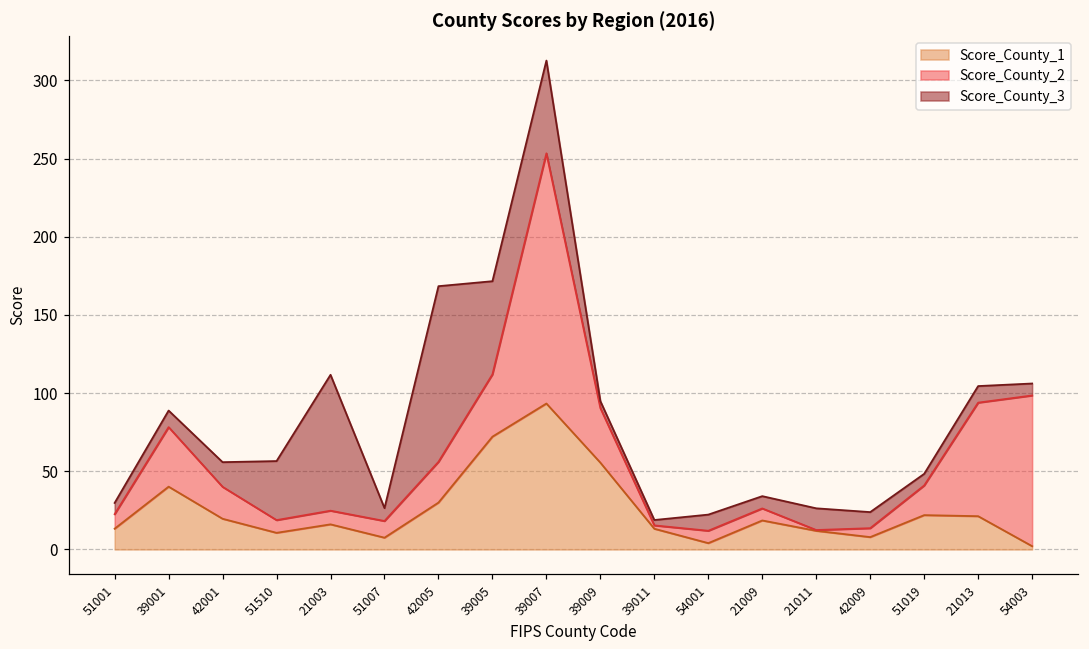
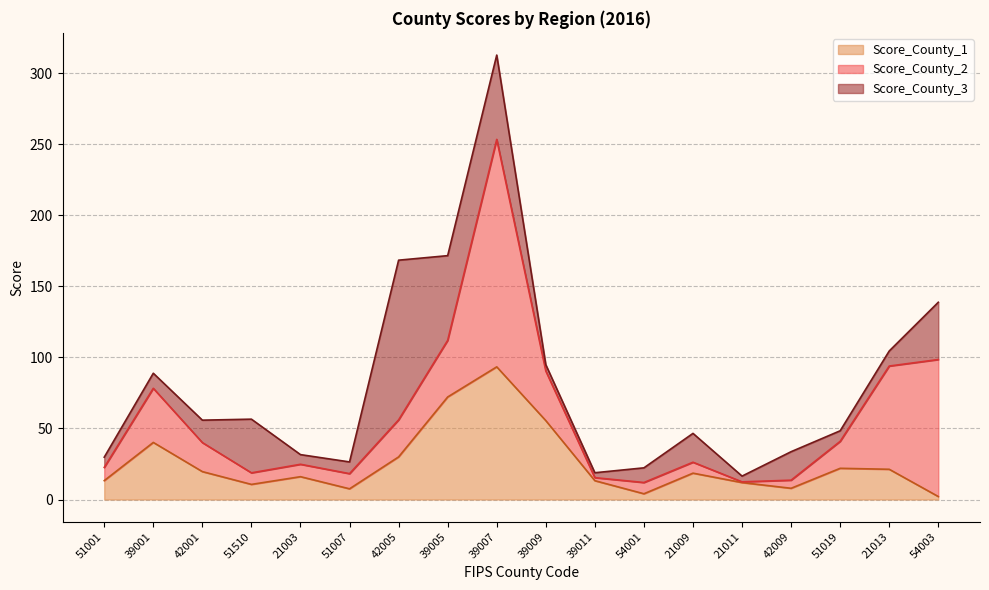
  {
    "Score_County_3": {
      "51001": 7,
      "39001": 11,
      "42001": 16,
      "51510": 38,
-     "21003": 87,
+     "21003": 7,
      "51007": 8,
      "42005": 112,
      "39005": 60,
      "39007": 59,
      "39009": 4,
      "39011": 3,
      "54001": 10,
-     "21009": 8,
-     "21011": 14,
-     "42009": 10,
+     "21009": 20,
+     "21011": 4,
+     "42009": 20,
      "51019": 7,
      "21013": 11,
-     "54003": 8
+     "54003": 40
    }
  }
